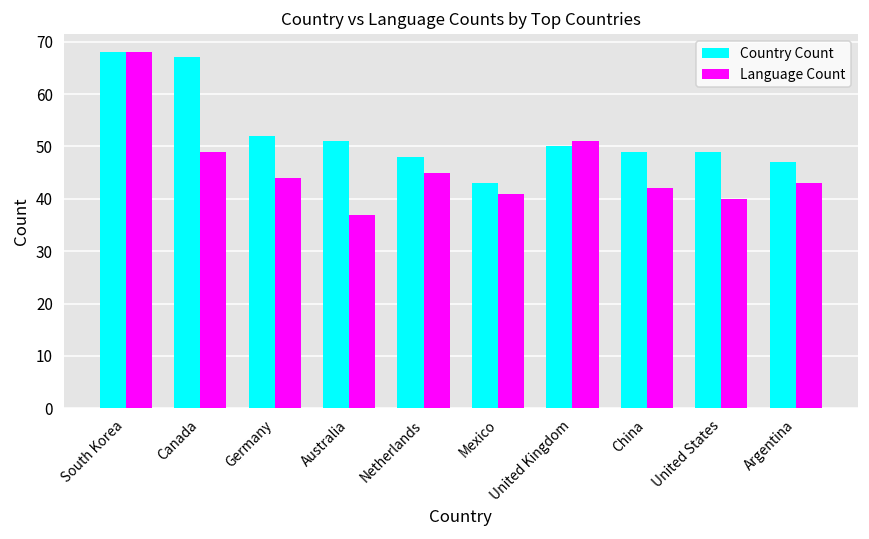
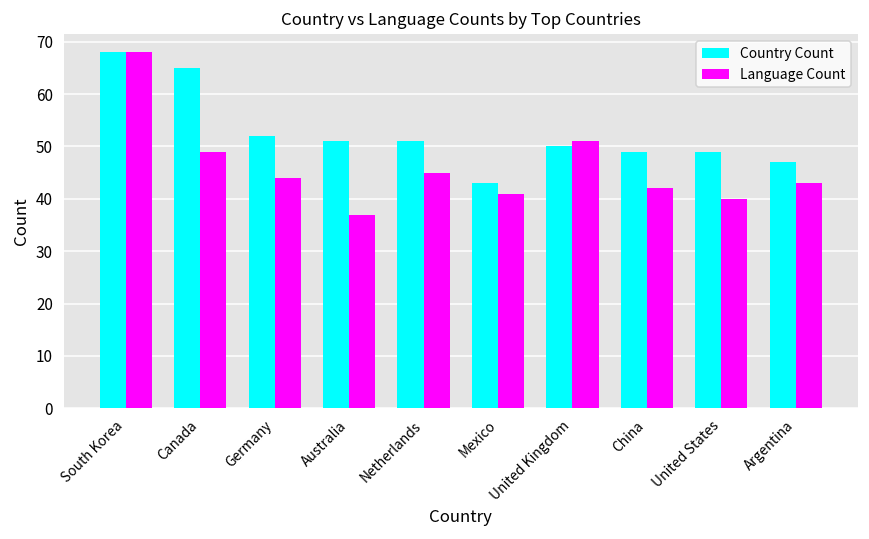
  {
    "Country Count": {
      "South Korea": 68,
-     "Canada": 67,
+     "Canada": 65,
      "Germany": 52,
      "Australia": 51,
-     "Netherlands": 48,
+     "Netherlands": 51,
      "Mexico": 43,
      "United Kingdom": 50,
      "China": 49,
      "United States": 49,
      "Argentina": 47
    },
    "Language Count": {
      "South Korea": 68,
      "Canada": 49,
      "Germany": 44,
      "Australia": 37,
      "Netherlands": 45,
      "Mexico": 41,
      "United Kingdom": 51,
      "China": 42,
      "United States": 40,
      "Argentina": 43
    }
  }
